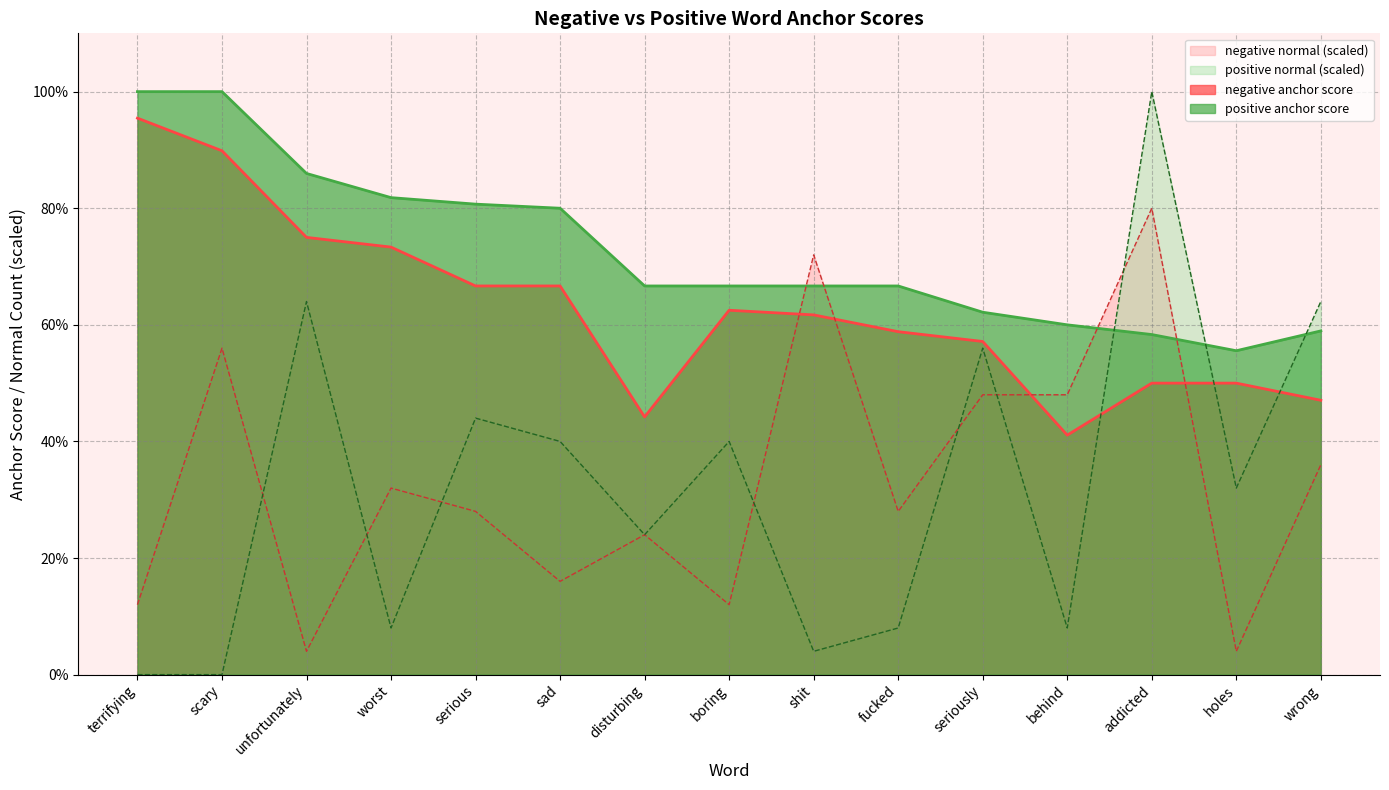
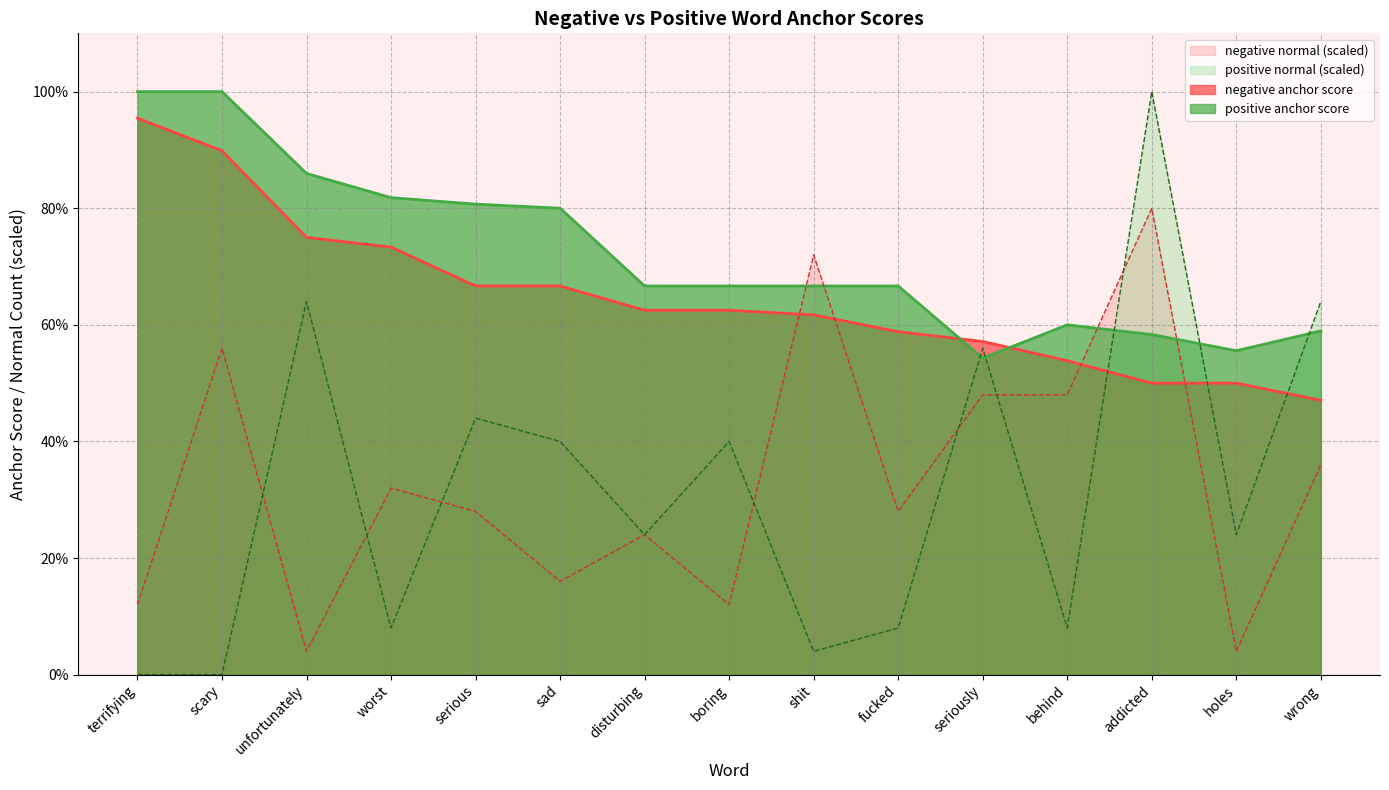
  {
    "negative normal (scaled)": {
      "terrifying": "12%",
      "scary": "56%",
      "unfortunately": "4%",
      "worst": "32%",
      "serious": "28%",
      "sad": "16%",
      "boring": "12%",
      "shit": "72%",
      "fucked": "28%",
      "seriously": "48%",
      "behind": "48%",
      "addicted": "80%",
      "holes": "4%",
      "wrong": "36%"
    },
    "positive normal (scaled)": {
      "terrifying": "0%",
      "scary": "0%",
      "unfortunately": "64%",
      "worst": "8%",
      "serious": "44%",
      "sad": "40%",
      "boring": "40%",
      "shit": "4%",
      "fucked": "8%",
      "seriously": "56%",
      "behind": "8%",
      "addicted": "100%",
-     "holes": "32%",
+     "holes": "24%",
      "wrong": "64%"
    },
    "negative anchor score": {
      "terrifying": "95%",
      "scary": "90%",
      "unfortunately": "75%",
      "worst": "73%",
      "serious": "67%",
      "sad": "67%",
-     "disturbing": "44%",
+     "disturbing": "63%",
      "boring": "63%",
      "shit": "62%",
      "fucked": "59%",
      "seriously": "57%",
-     "behind": "41%",
+     "behind": "54%",
      "addicted": "50%",
      "holes": "50%",
      "wrong": "47%"
    },
    "positive anchor score": {
      "terrifying": "100%",
      "scary": "100%",
      "unfortunately": "86%",
      "worst": "82%",
      "serious": "81%",
      "sad": "80%",
      "disturbing": "67%",
      "boring": "67%",
      "shit": "67%",
      "fucked": "67%",
-     "seriously": "62%",
+     "seriously": "54%",
      "behind": "60%",
      "addicted": "58%",
      "holes": "56%",
      "wrong": "59%"
    }
  }
